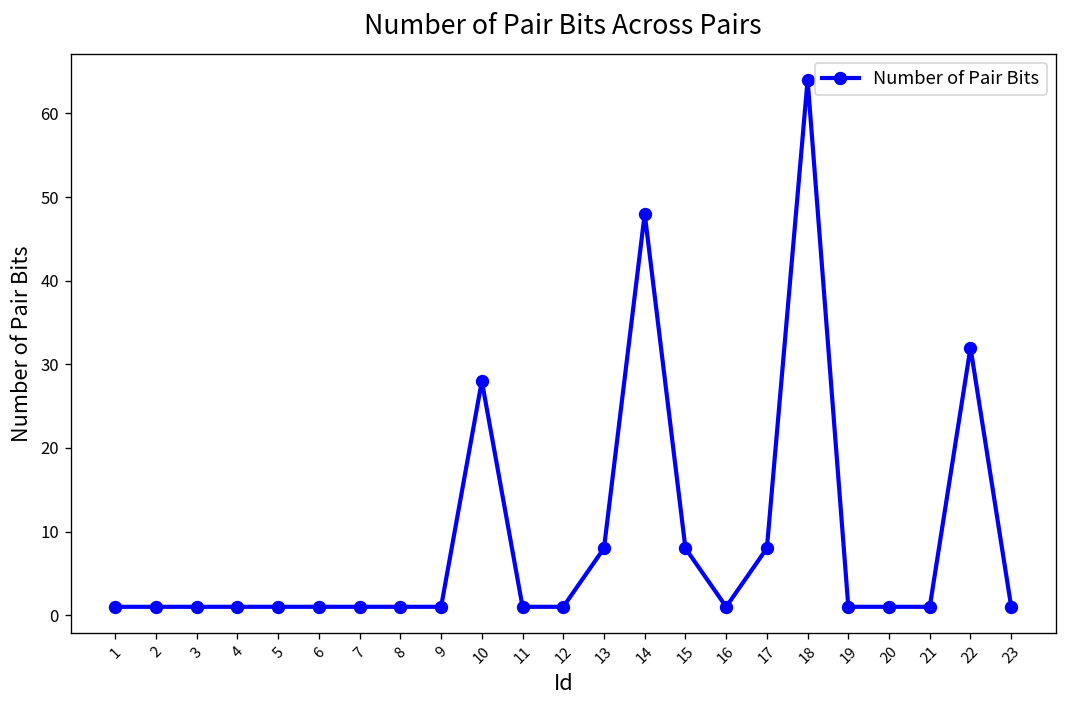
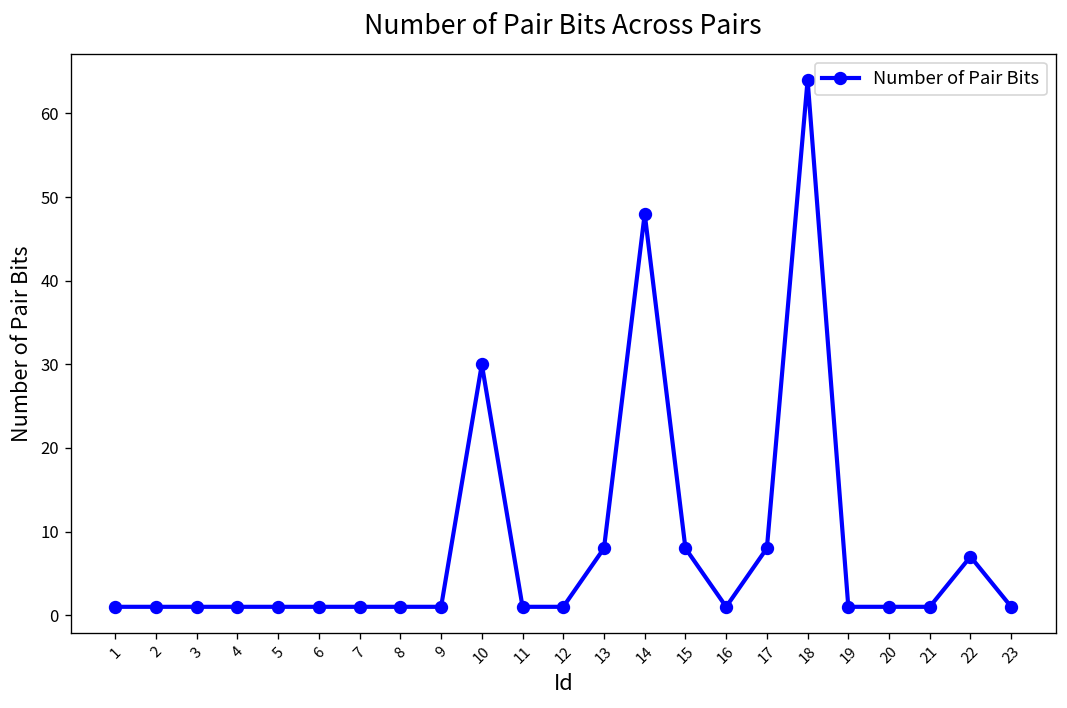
  {
    "1": 1,
    "2": 1,
    "3": 1,
    "4": 1,
    "5": 1,
    "6": 1,
    "7": 1,
    "8": 1,
    "9": 1,
-   "10": 28,
+   "10": 30,
    "11": 1,
    "12": 1,
    "13": 8,
    "14": 48,
    "15": 8,
    "16": 1,
    "17": 8,
    "18": 64,
    "19": 1,
    "20": 1,
    "21": 1,
-   "22": 32,
+   "22": 7,
    "23": 1
  }
